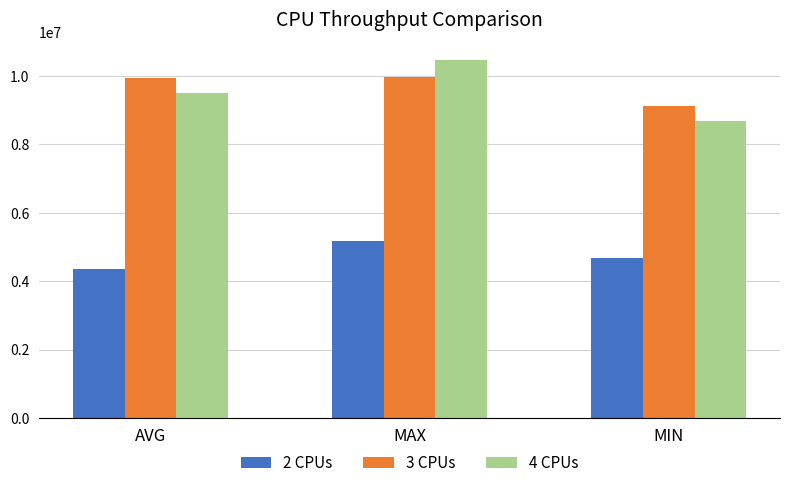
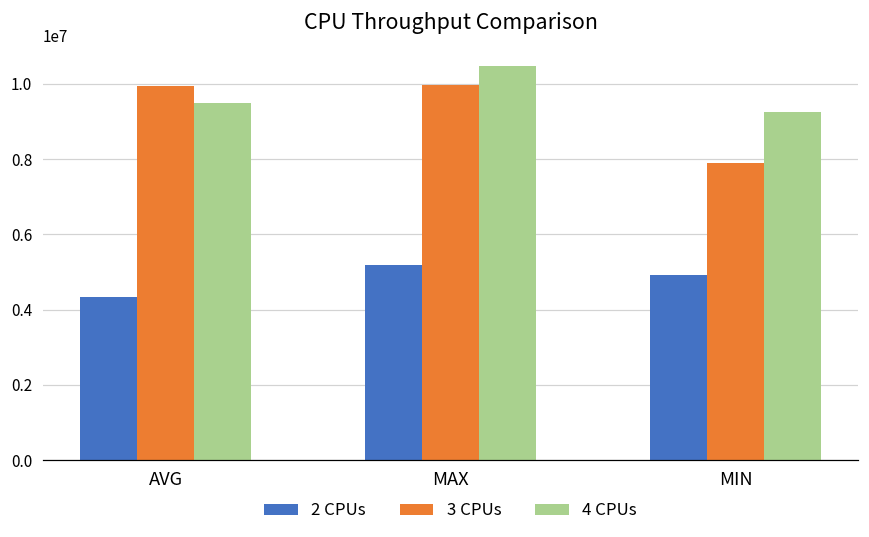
  {
    "2 CPUs": {
      "AVG": 4300000,
      "MAX": 5200000,
-     "MIN": 4700000
+     "MIN": 4900000
    },
    "3 CPUs": {
      "AVG": 9900000,
      "MAX": 10000000,
-     "MIN": 9100000
+     "MIN": 7900000
    },
    "4 CPUs": {
      "AVG": 9500000,
      "MAX": 10500000,
-     "MIN": 8700000
+     "MIN": 9200000
    }
  }
